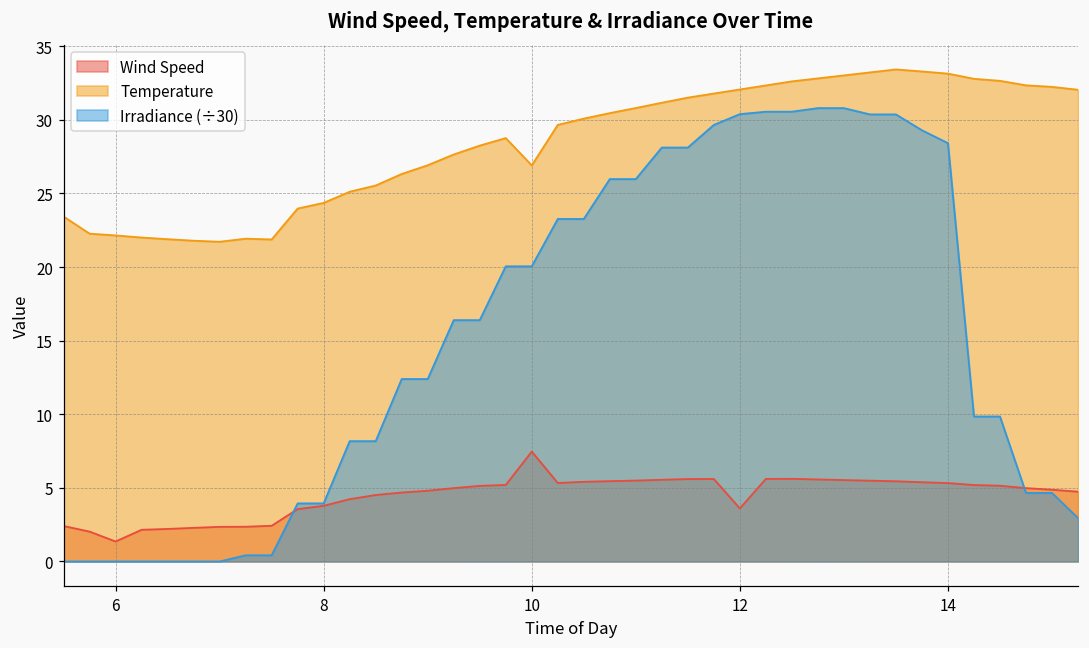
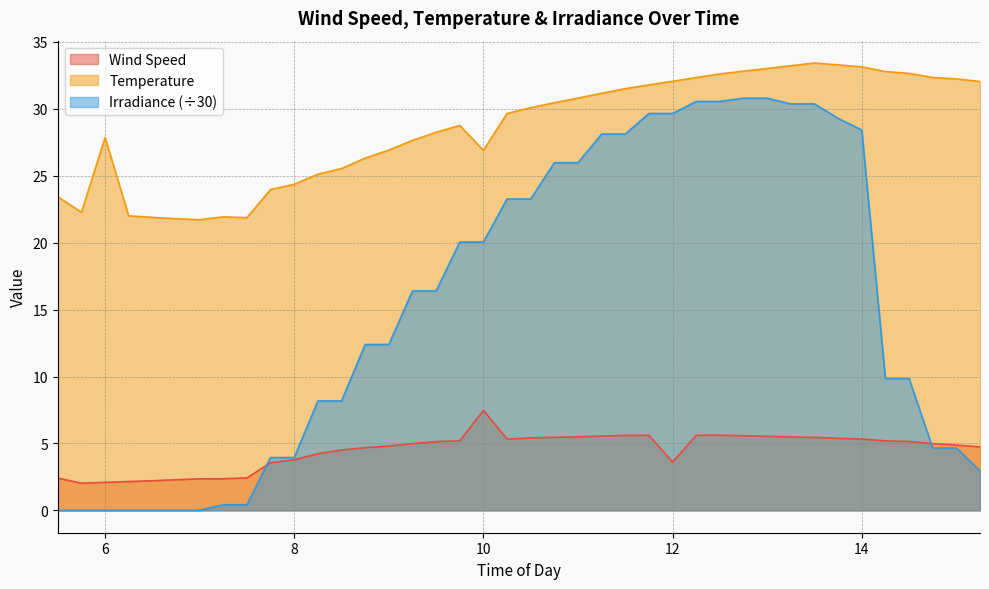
  {
    "Wind Speed": {
-     "6": 1.4,
+     "6": 2.1,
      "10": 7.5,
      "12": 3.6,
      "14": 5.3
    },
    "Temperature": {
-     "6": 22.1,
+     "6": 27.9,
      "8": 24.4,
      "10": 26.9,
      "12": 32.1,
      "14": 33.1
    },
    "Irradiance (÷30)": {
      "6": 0.0,
      "10": 20.0,
-     "12": 30.4,
+     "12": 29.7,
      "14": 28.4
    }
  }
